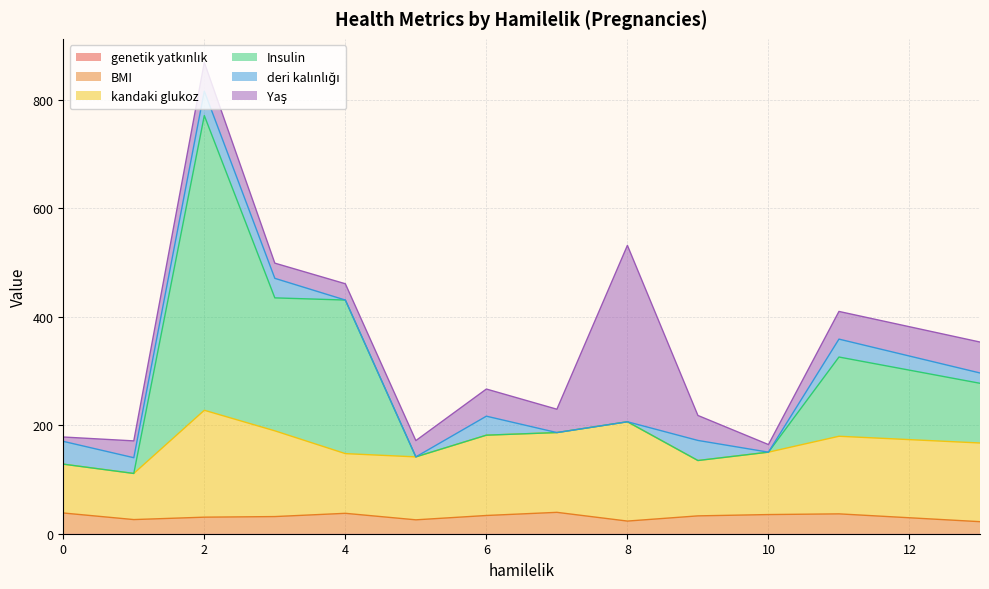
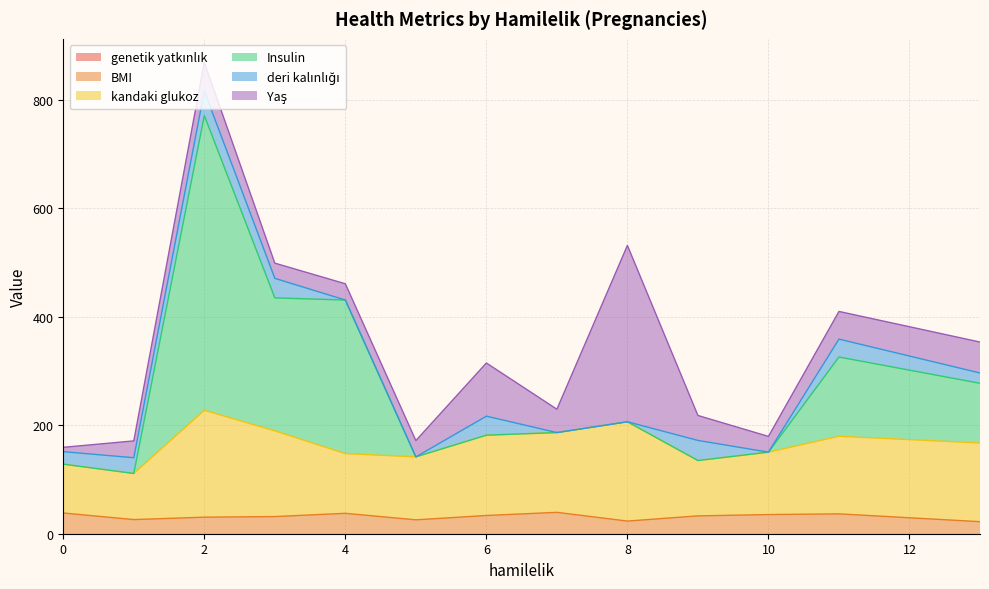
  {
    "Insulin": {
      "2": 540
    },
    "deri kalınlığı": {
-     "0": 40,
+     "0": 20,
      "6": 40
    },
    "Yaş": {
      "0": 10,
      "4": 30,
-     "6": 50,
+     "6": 100,
      "8": 320,
-     "10": 10
+     "10": 30
    }
  }
